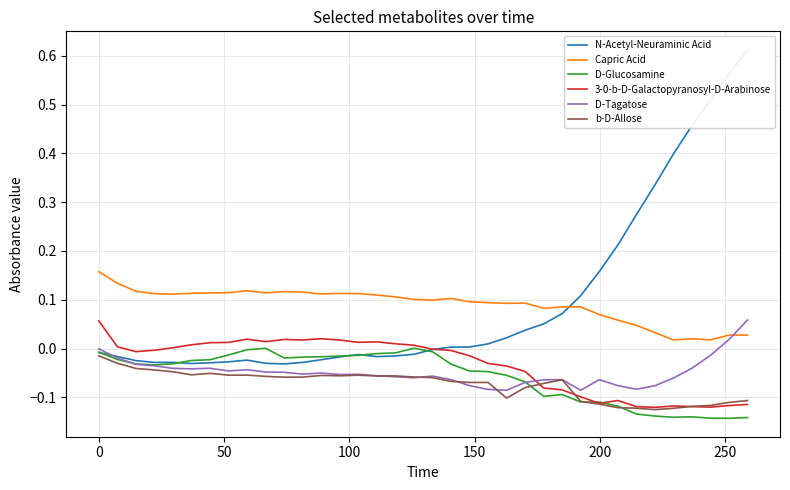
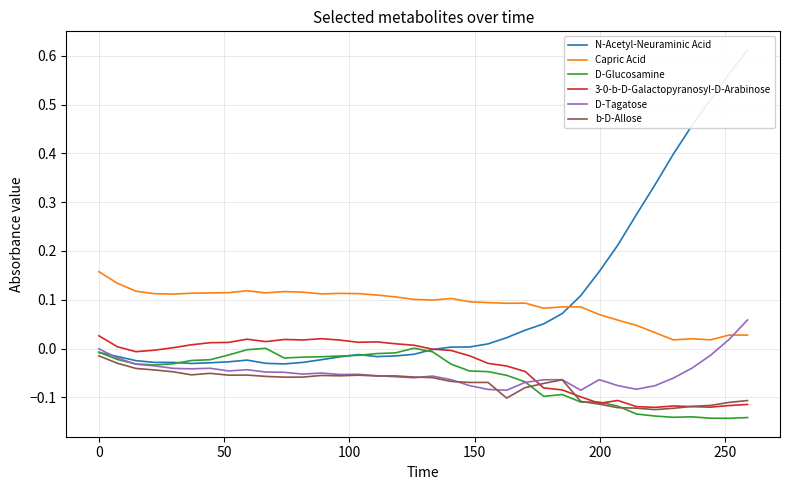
  {
    "Capric Acid": {
      "0": 0.16
    },
    "3-0-b-D-Galactopyranosyl-D-Arabinose": {
-     "0": 0.06
+     "0": 0.03
    },
    "D-Tagatose": {
      "0": 0.00
    },
    "b-D-Allose": {
      "0": -0.02
    }
  }
